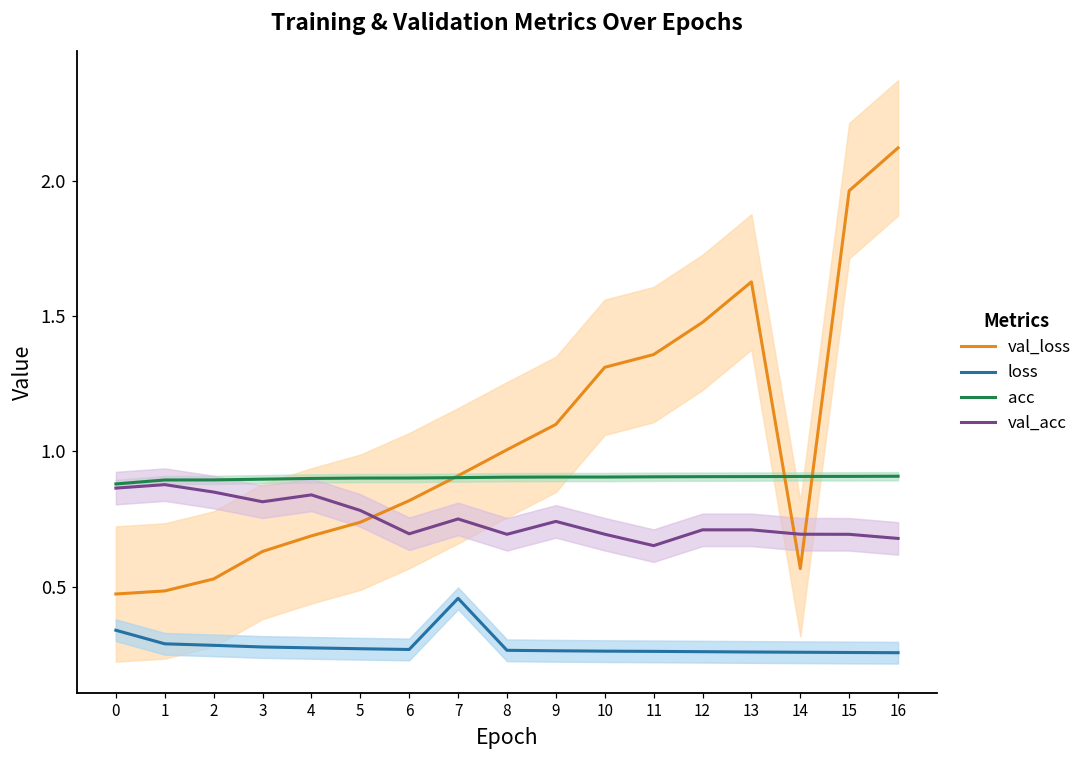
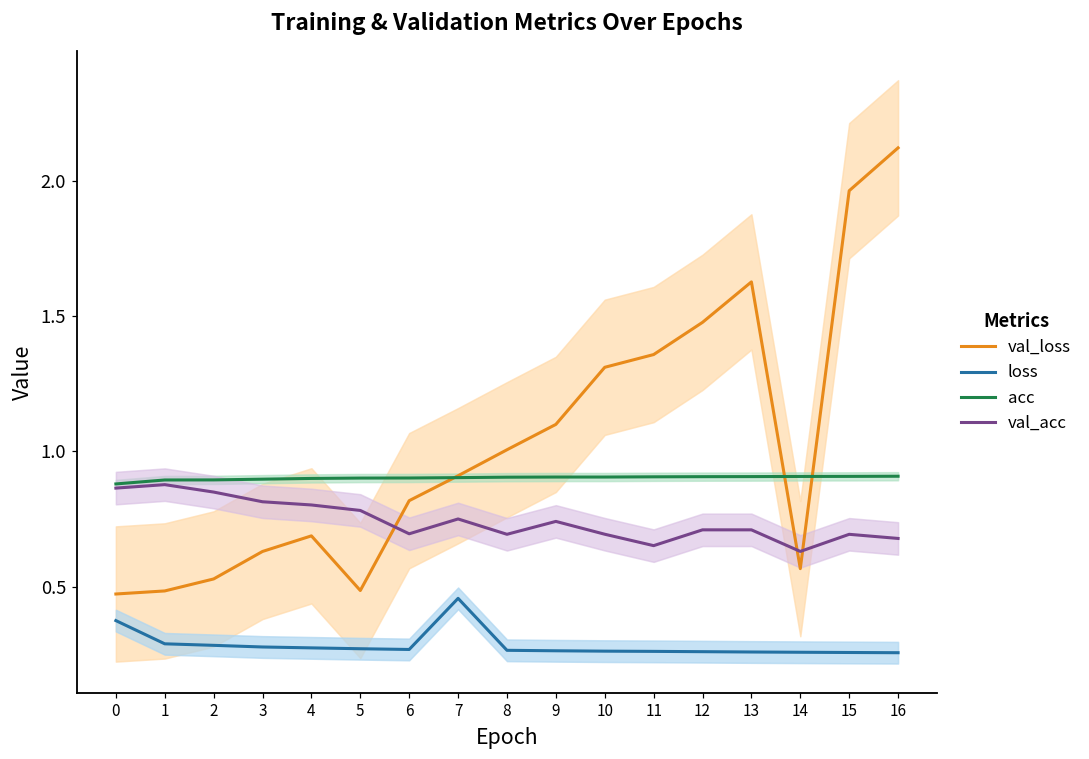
  {
    "val_loss": {
      "0": 0.47,
      "1": 0.48,
      "2": 0.53,
      "3": 0.63,
      "4": 0.69,
-     "5": 0.74,
+     "5": 0.49,
      "6": 0.82,
      "8": 1.01,
      "9": 1.10,
      "10": 1.31,
      "11": 1.36,
      "12": 1.48,
      "13": 1.63,
      "14": 0.57,
      "15": 1.96,
      "16": 2.12
    },
    "loss": {
-     "0": 0.34,
+     "0": 0.37,
      "1": 0.29,
      "2": 0.28,
      "3": 0.28,
      "4": 0.27,
      "5": 0.27,
      "6": 0.27,
      "7": 0.46,
      "8": 0.26,
      "9": 0.26,
      "10": 0.26,
      "11": 0.26,
      "12": 0.26,
      "13": 0.26,
      "14": 0.26,
      "15": 0.26,
      "16": 0.26
    },
    "acc": {
      "0": 0.88,
      "1": 0.89,
      "2": 0.89,
      "3": 0.90,
      "5": 0.90,
      "6": 0.90,
      "8": 0.90,
      "9": 0.91,
      "10": 0.91,
      "11": 0.91,
      "12": 0.91,
      "13": 0.91,
      "14": 0.91,
      "15": 0.91,
      "16": 0.91
    },
    "val_acc": {
      "0": 0.86,
      "1": 0.88,
      "2": 0.85,
      "3": 0.81,
-     "4": 0.84,
+     "4": 0.80,
      "5": 0.78,
      "6": 0.70,
      "7": 0.75,
      "8": 0.69,
      "9": 0.74,
      "10": 0.69,
      "11": 0.65,
      "12": 0.71,
      "13": 0.71,
-     "14": 0.69,
+     "14": 0.63,
      "15": 0.69,
      "16": 0.68
    }
  }
